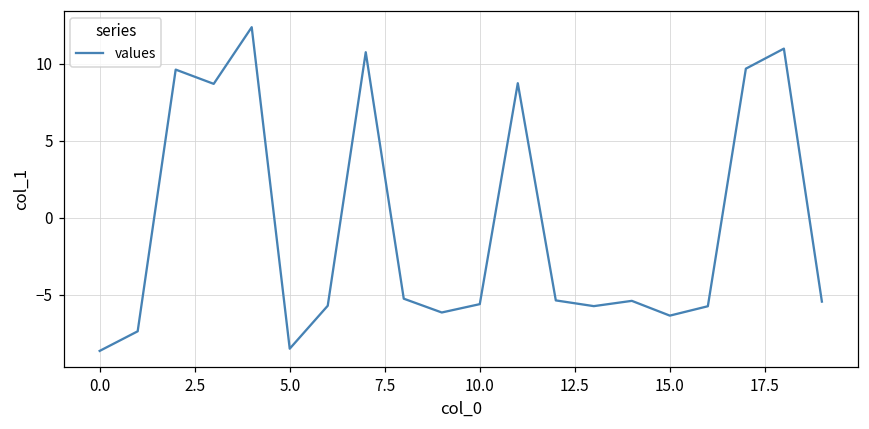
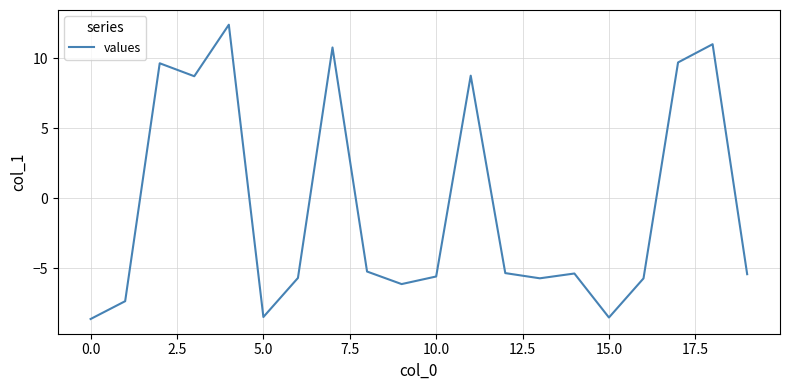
  {
    "0.0": -8.6,
    "5.0": -8.5,
    "10.0": -5.6,
-   "15.0": -6.3
+   "15.0": -8.5
  }
